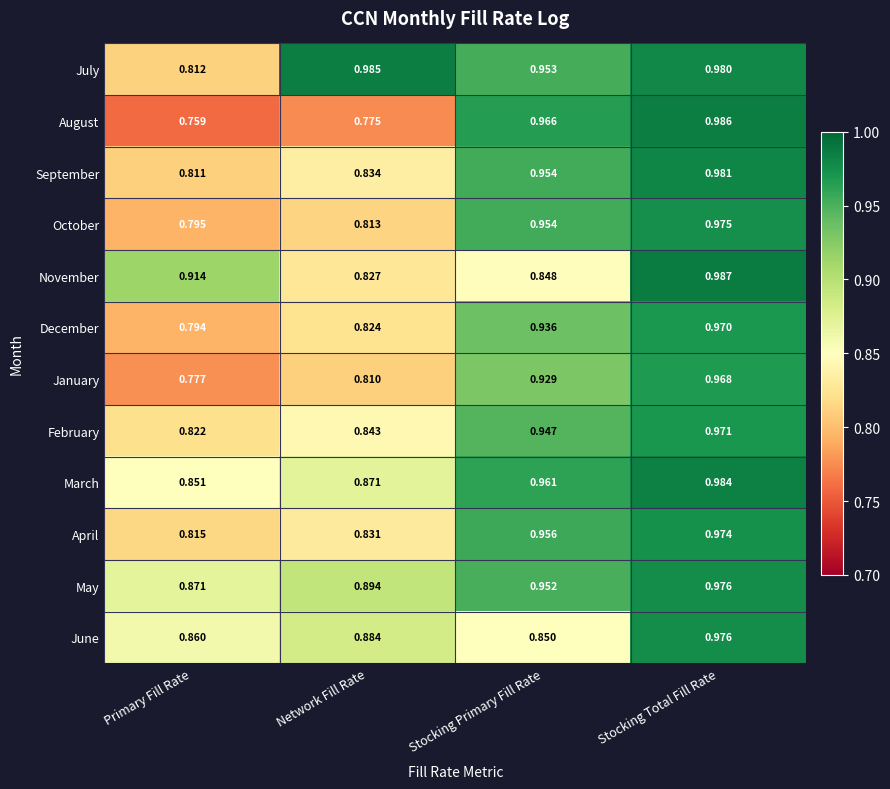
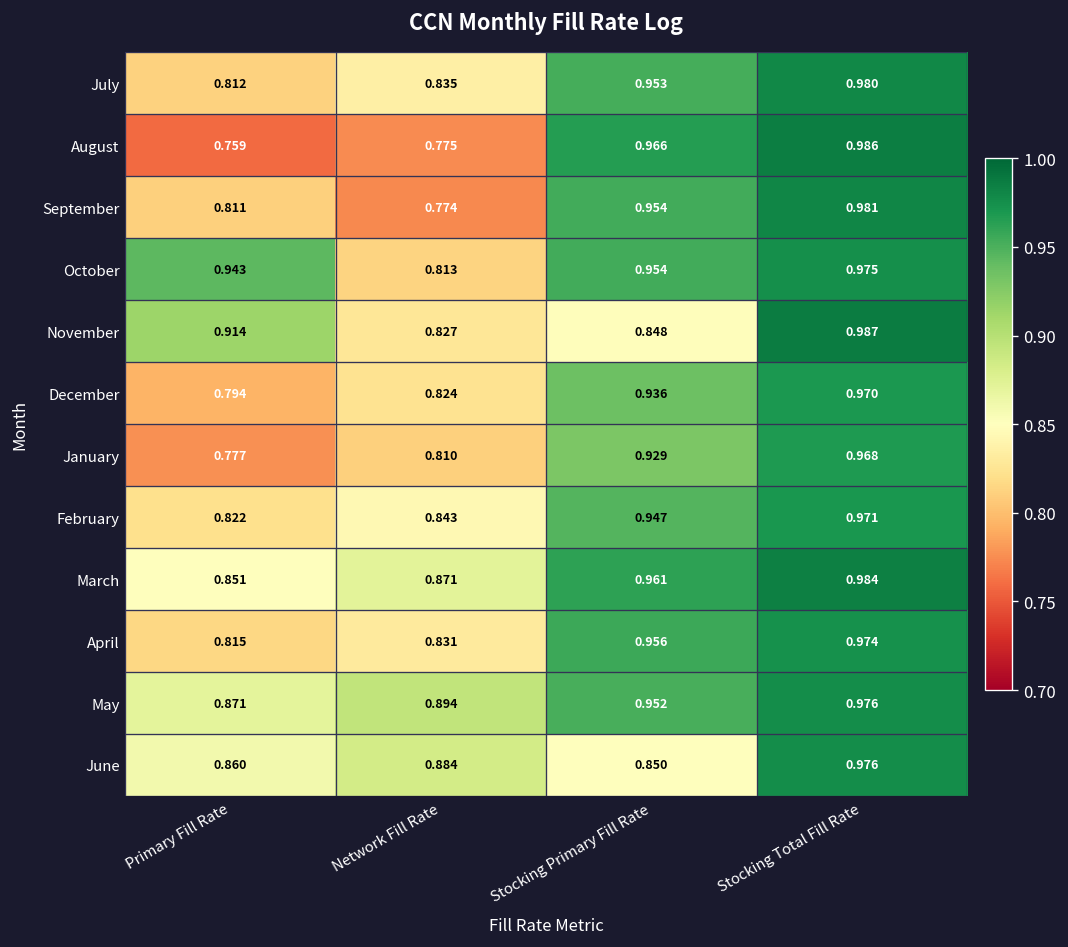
  {
    "July": {
      "Primary Fill Rate": 0.812,
-     "Network Fill Rate": 0.985,
+     "Network Fill Rate": 0.835,
      "Stocking Primary Fill Rate": 0.953,
      "Stocking Total Fill Rate": 0.980
    },
    "August": {
      "Primary Fill Rate": 0.759,
      "Network Fill Rate": 0.775,
      "Stocking Primary Fill Rate": 0.966,
      "Stocking Total Fill Rate": 0.986
    },
    "September": {
      "Primary Fill Rate": 0.811,
-     "Network Fill Rate": 0.834,
+     "Network Fill Rate": 0.774,
      "Stocking Primary Fill Rate": 0.954,
      "Stocking Total Fill Rate": 0.981
    },
    "October": {
-     "Primary Fill Rate": 0.795,
+     "Primary Fill Rate": 0.943,
      "Network Fill Rate": 0.813,
      "Stocking Primary Fill Rate": 0.954,
      "Stocking Total Fill Rate": 0.975
    },
    "November": {
      "Primary Fill Rate": 0.914,
      "Network Fill Rate": 0.827,
      "Stocking Primary Fill Rate": 0.848,
      "Stocking Total Fill Rate": 0.987
    },
    "December": {
      "Primary Fill Rate": 0.794,
      "Network Fill Rate": 0.824,
      "Stocking Primary Fill Rate": 0.936,
      "Stocking Total Fill Rate": 0.970
    },
    "January": {
      "Primary Fill Rate": 0.777,
      "Network Fill Rate": 0.810,
      "Stocking Primary Fill Rate": 0.929,
      "Stocking Total Fill Rate": 0.968
    },
    "February": {
      "Primary Fill Rate": 0.822,
      "Network Fill Rate": 0.843,
      "Stocking Primary Fill Rate": 0.947,
      "Stocking Total Fill Rate": 0.971
    },
    "March": {
      "Primary Fill Rate": 0.851,
      "Network Fill Rate": 0.871,
      "Stocking Primary Fill Rate": 0.961,
      "Stocking Total Fill Rate": 0.984
    },
    "April": {
      "Primary Fill Rate": 0.815,
      "Network Fill Rate": 0.831,
      "Stocking Primary Fill Rate": 0.956,
      "Stocking Total Fill Rate": 0.974
    },
    "May": {
      "Primary Fill Rate": 0.871,
      "Network Fill Rate": 0.894,
      "Stocking Primary Fill Rate": 0.952,
      "Stocking Total Fill Rate": 0.976
    },
    "June": {
      "Primary Fill Rate": 0.860,
      "Network Fill Rate": 0.884,
      "Stocking Primary Fill Rate": 0.850,
      "Stocking Total Fill Rate": 0.976
    }
  }
